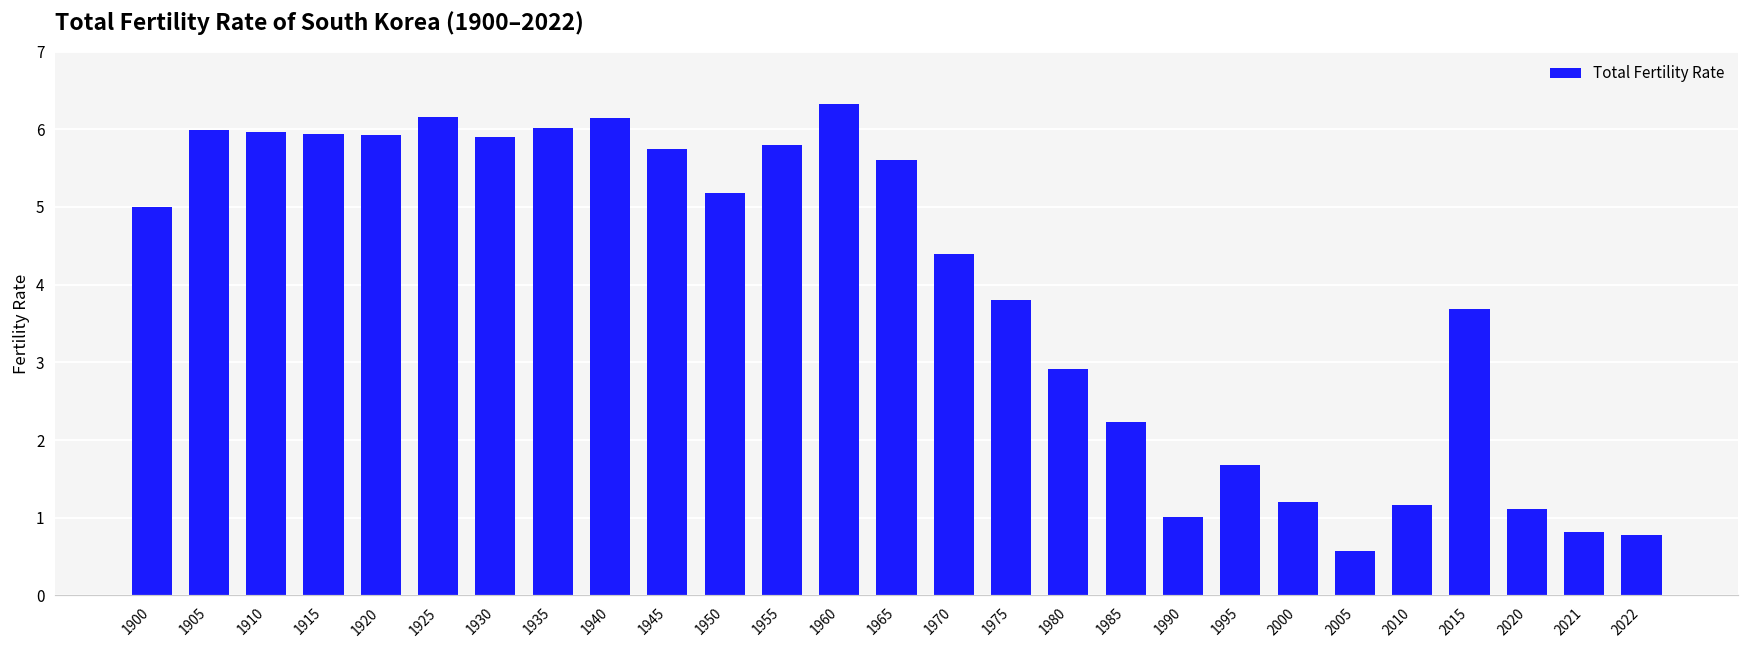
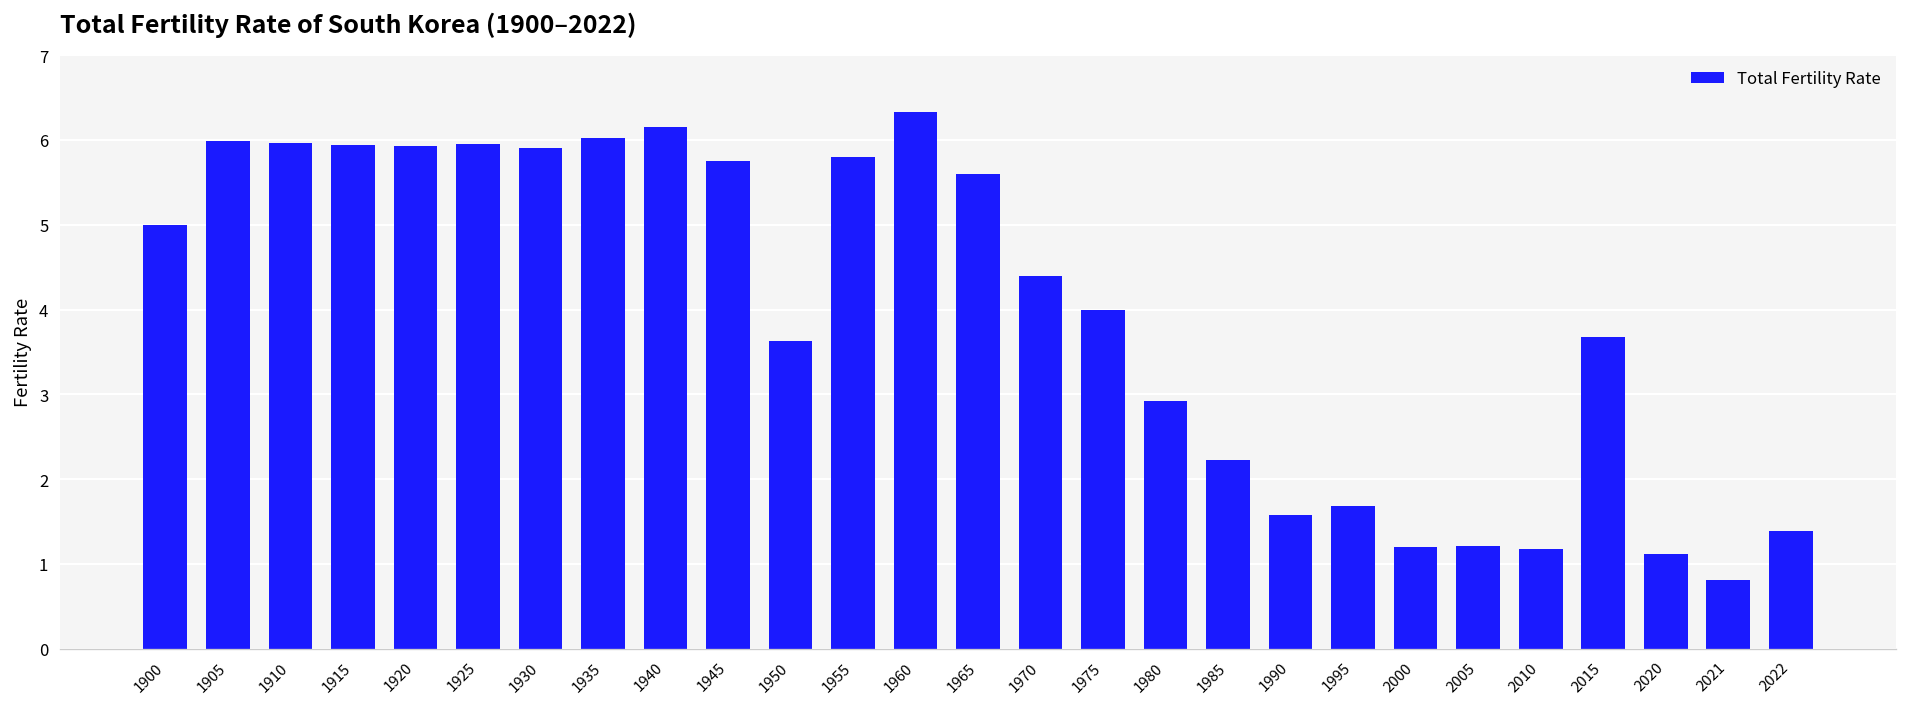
  {
    "1900": 5.0,
    "1905": 6.0,
    "1910": 6.0,
    "1915": 5.9,
    "1920": 5.9,
-   "1925": 6.2,
+   "1925": 6.0,
    "1930": 5.9,
    "1935": 6.0,
    "1940": 6.2,
    "1945": 5.8,
-   "1950": 5.2,
+   "1950": 3.6,
    "1955": 5.8,
    "1960": 6.3,
    "1965": 5.6,
    "1970": 4.4,
-   "1975": 3.8,
+   "1975": 4.0,
    "1980": 2.9,
    "1985": 2.2,
-   "1990": 1.0,
+   "1990": 1.6,
    "1995": 1.7,
    "2000": 1.2,
-   "2005": 0.6,
+   "2005": 1.2,
    "2010": 1.2,
    "2015": 3.7,
    "2020": 1.1,
    "2021": 0.8,
-   "2022": 0.8
+   "2022": 1.4
  }
